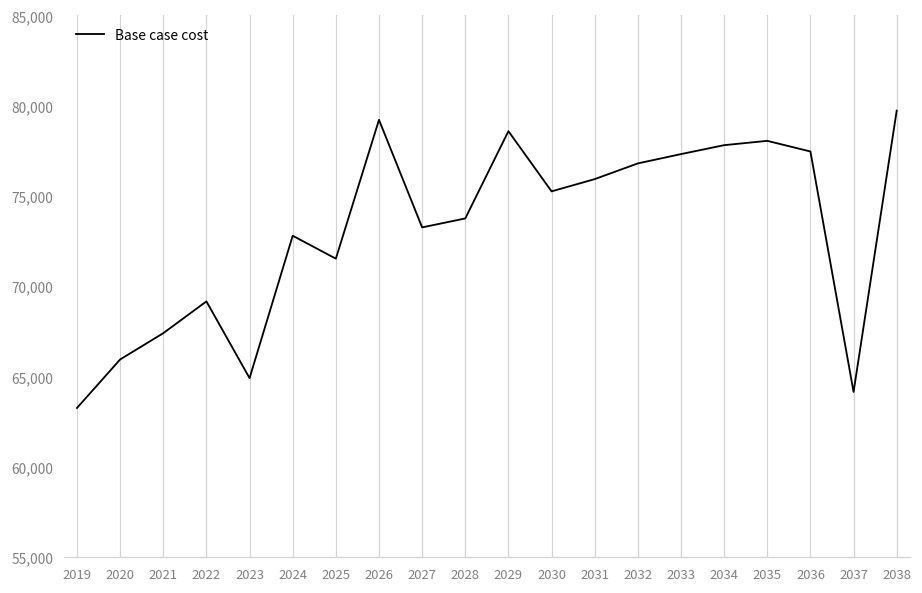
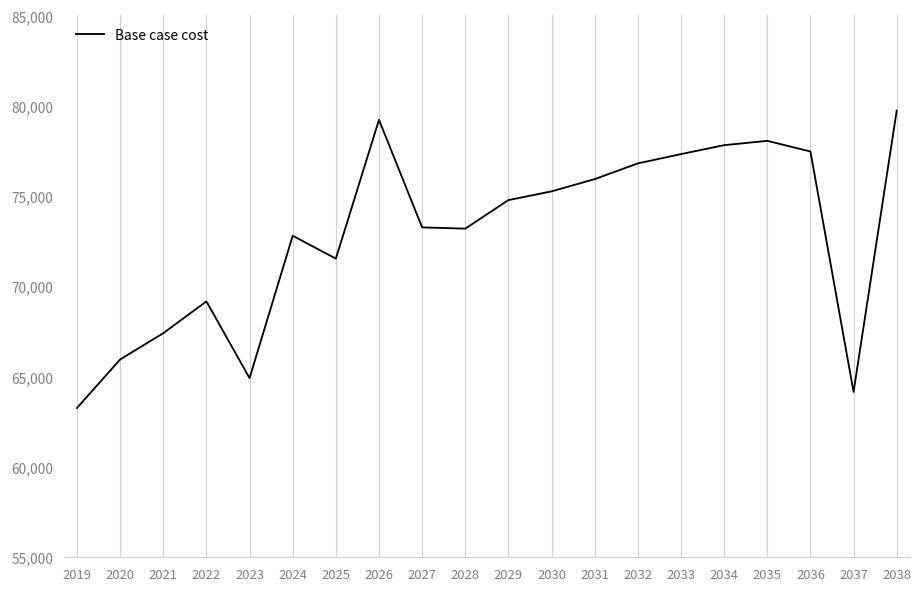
  {
    "2019": "63,300",
    "2020": "65,900",
    "2021": "67,400",
    "2022": "69,200",
    "2023": "64,900",
    "2024": "72,800",
    "2025": "71,500",
    "2026": "79,200",
    "2027": "73,300",
-   "2028": "73,800",
-   "2029": "78,600",
+   "2028": "73,200",
+   "2029": "74,800",
    "2030": "75,300",
    "2031": "75,900",
    "2032": "76,800",
    "2033": "77,300",
    "2034": "77,800",
    "2035": "78,100",
    "2036": "77,500",
    "2037": "64,100",
    "2038": "79,700"
  }
